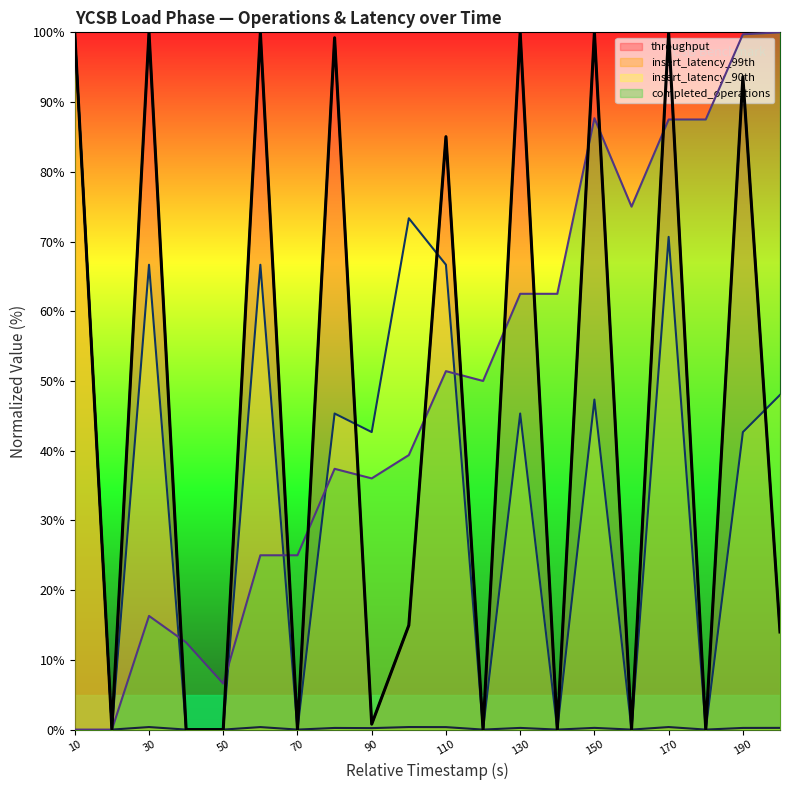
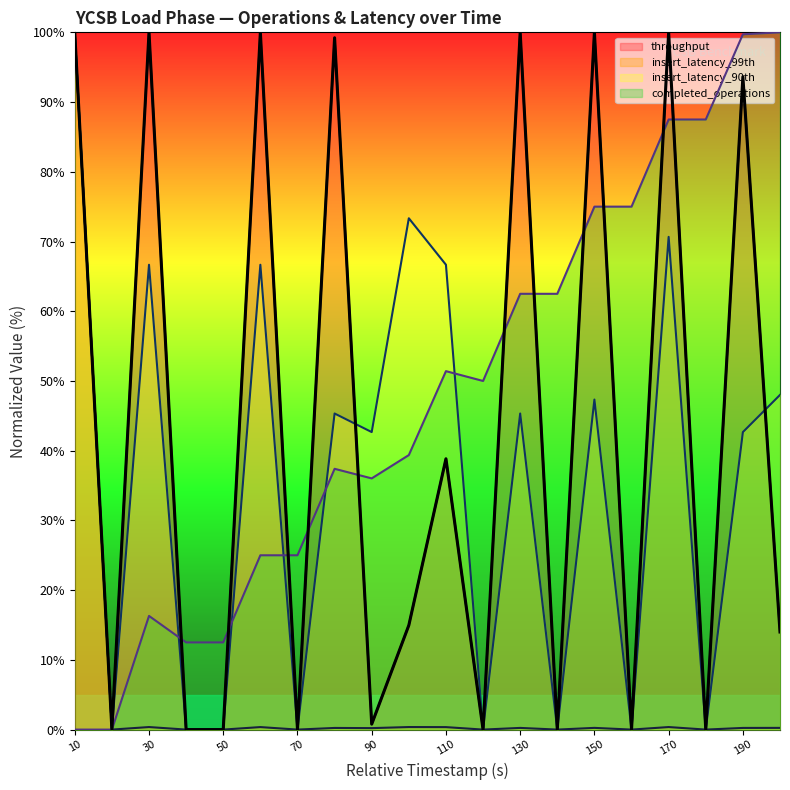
  {
    "throughput": {
      "30": "100%",
-     "110": "85%",
+     "110": "39%",
      "130": "100%",
      "150": "100%",
      "170": "100%"
    },
    "completed_operations": {
      "30": "16%",
-     "50": "7%",
+     "50": "13%",
      "70": "25%",
      "90": "36%",
      "110": "51%",
      "130": "63%",
-     "150": "88%",
+     "150": "75%",
      "170": "88%",
      "190": "100%"
    }
  }
